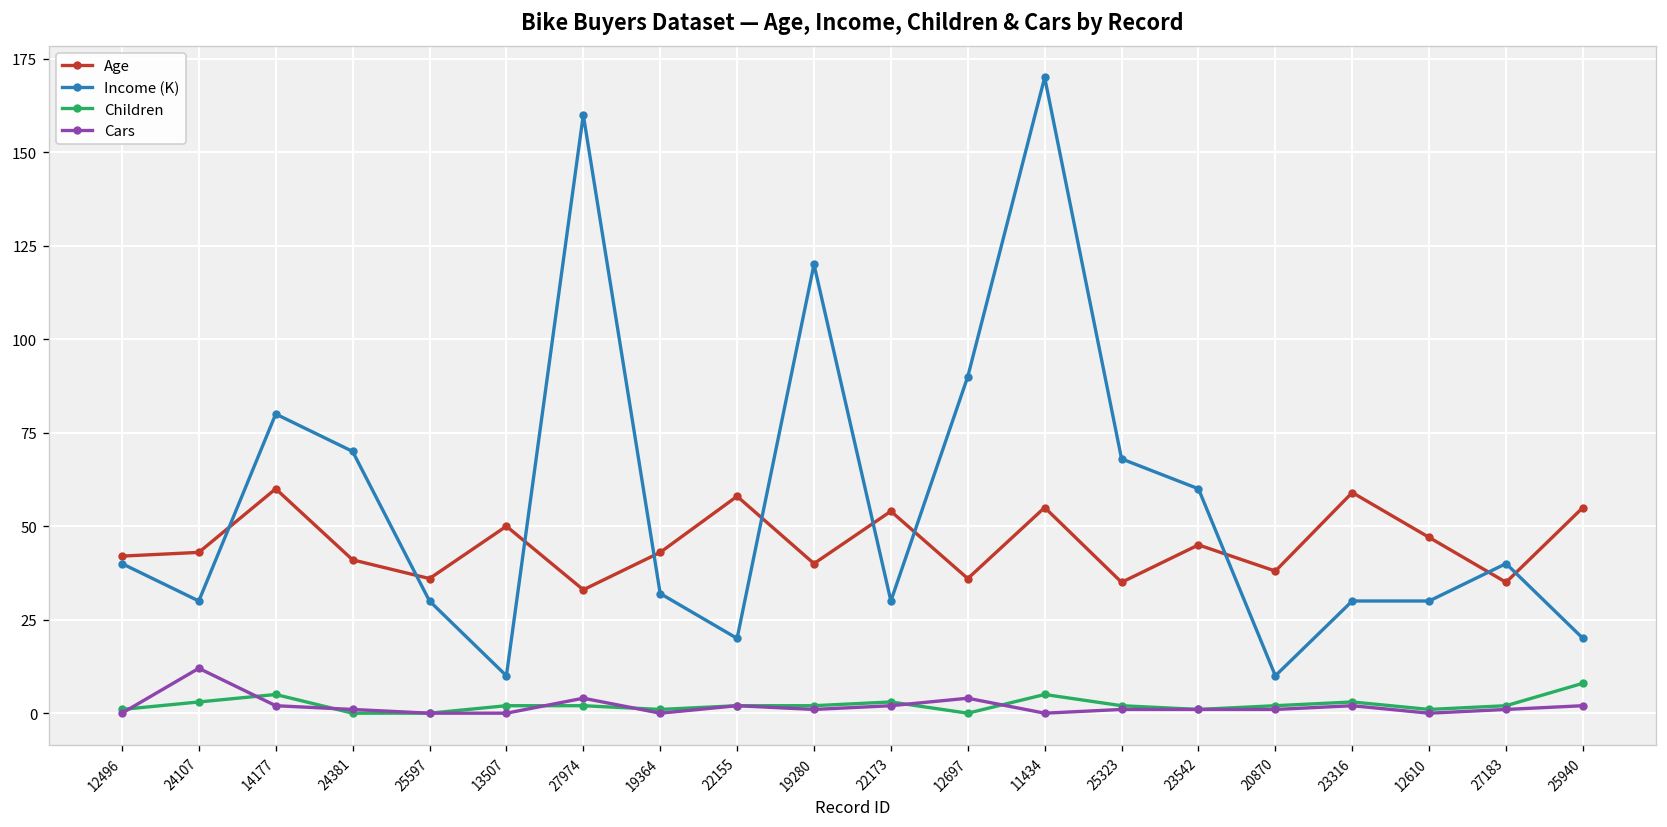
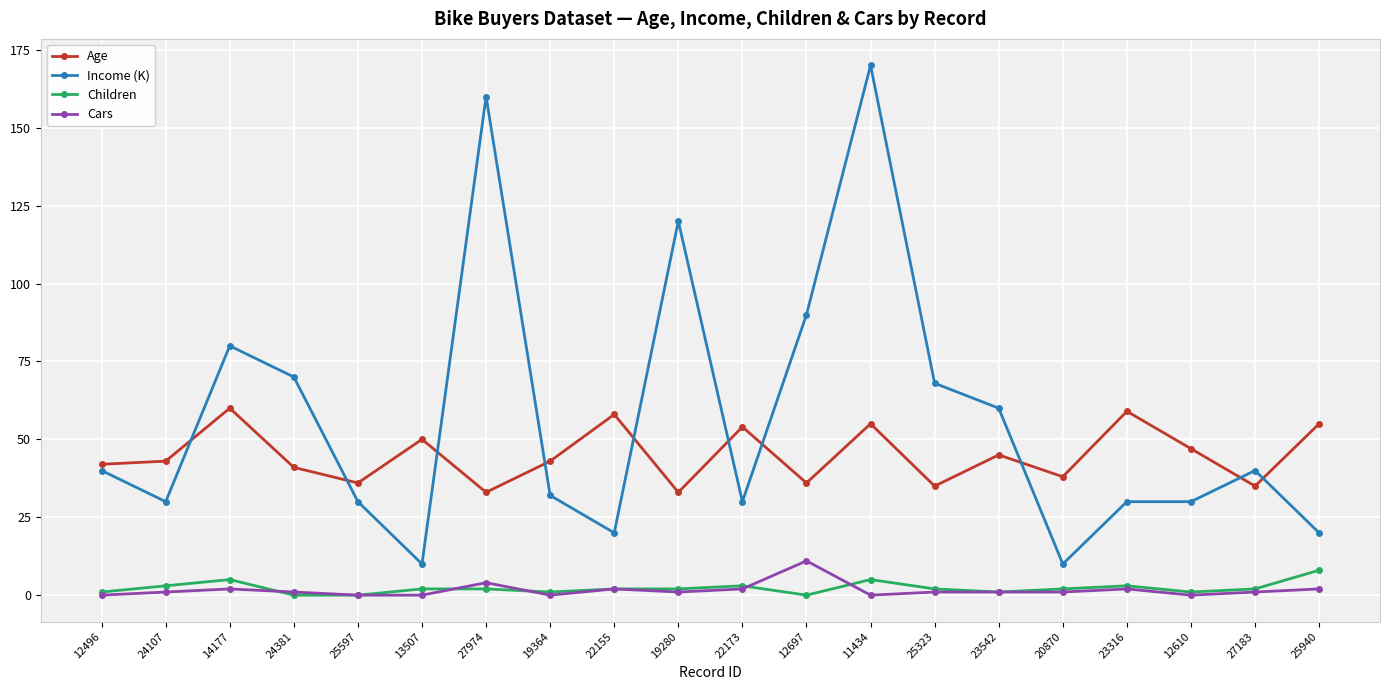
  {
    "Age": {
      "12496": 42,
      "24107": 43,
      "14177": 60,
      "24381": 41,
      "25597": 36,
      "13507": 50,
      "27974": 33,
      "19364": 43,
      "22155": 58,
-     "19280": 40,
+     "19280": 33,
      "22173": 54,
      "12697": 36,
      "11434": 55,
      "25323": 35,
      "23542": 45,
      "20870": 38,
      "23316": 59,
      "12610": 47,
      "27183": 35,
      "25940": 55
    },
    "Income (K)": {
      "12496": 40,
      "24107": 30,
      "14177": 80,
      "24381": 70,
      "25597": 30,
      "13507": 10,
      "27974": 160,
      "19364": 32,
      "22155": 20,
      "19280": 120,
      "22173": 30,
      "12697": 90,
      "11434": 170,
      "25323": 68,
      "23542": 60,
      "20870": 10,
      "23316": 30,
      "12610": 30,
      "27183": 40,
      "25940": 20
    },
    "Children": {
      "12496": 1,
      "24107": 3,
      "14177": 5,
      "24381": 0,
      "13507": 2,
      "27974": 2,
      "19364": 1,
      "19280": 2,
      "22173": 3,
      "12697": 0,
      "11434": 5,
      "25323": 2,
      "20870": 2,
      "23316": 3,
      "12610": 1,
      "27183": 2,
      "25940": 8
    },
    "Cars": {
      "12496": 0,
-     "24107": 12,
+     "24107": 1,
      "14177": 2,
      "24381": 1,
      "13507": 0,
      "27974": 4,
      "19364": 0,
      "19280": 1,
      "22173": 2,
-     "12697": 4,
+     "12697": 11,
      "11434": 0,
      "25323": 1,
      "20870": 1,
      "23316": 2,
      "12610": 0,
      "27183": 1,
      "25940": 2
    }
  }
